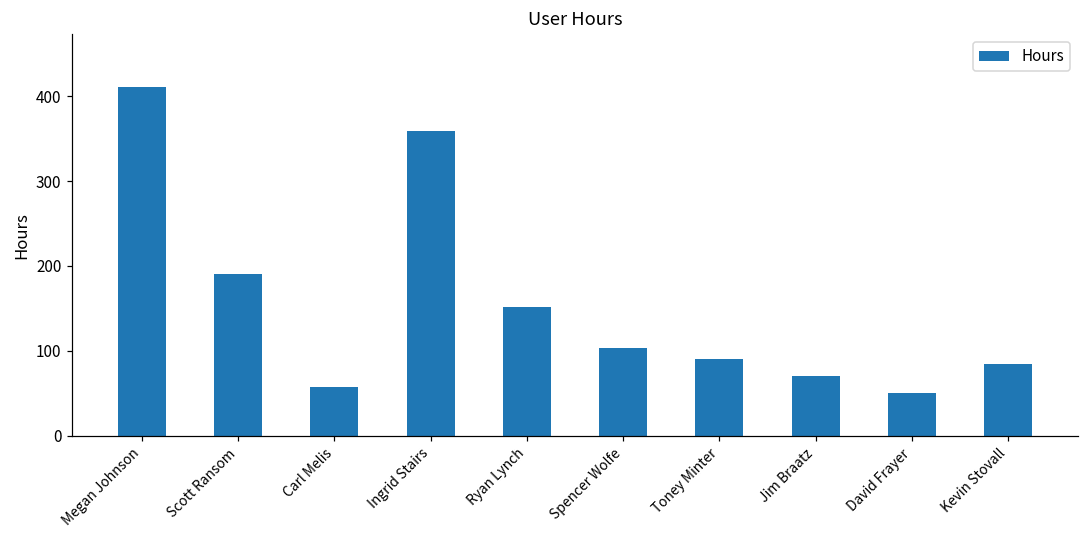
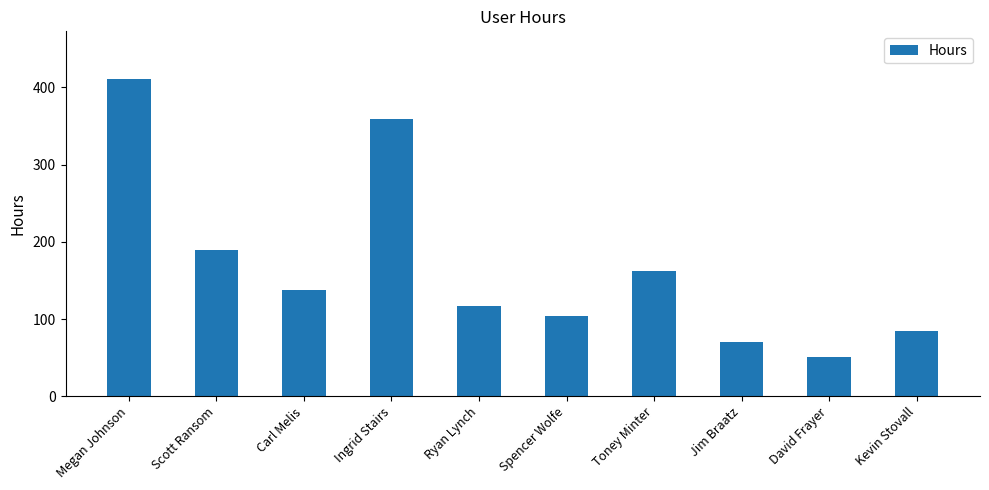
  {
    "Megan Johnson": 410,
    "Scott Ransom": 190,
-   "Carl Melis": 60,
+   "Carl Melis": 140,
    "Ingrid Stairs": 360,
-   "Ryan Lynch": 150,
+   "Ryan Lynch": 120,
    "Spencer Wolfe": 100,
-   "Toney Minter": 90,
+   "Toney Minter": 160,
    "Jim Braatz": 70,
    "David Frayer": 50,
    "Kevin Stovall": 80
  }
